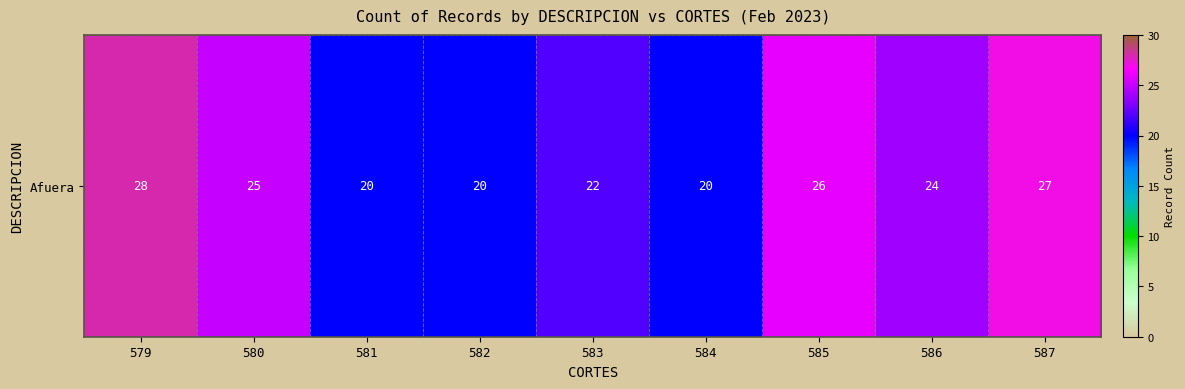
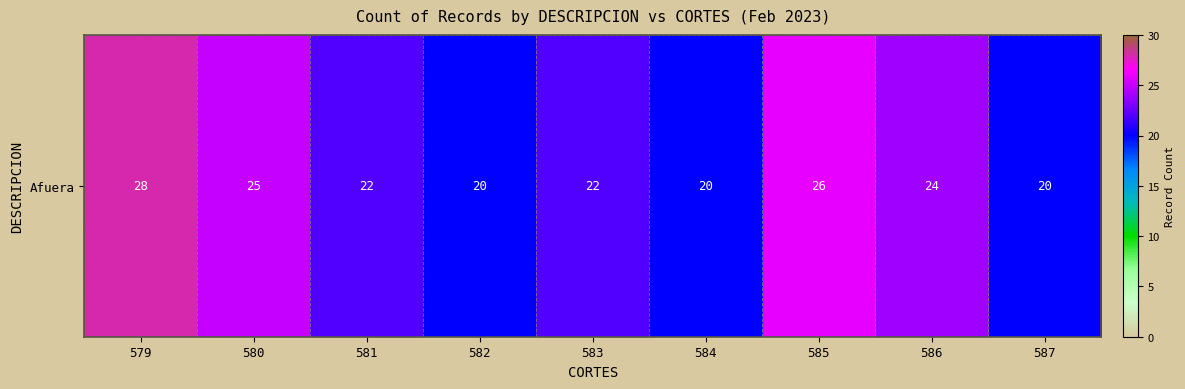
  {
    "Afuera": {
      "579": 28,
      "580": 25,
-     "581": 20,
+     "581": 22,
      "582": 20,
      "583": 22,
      "584": 20,
      "585": 26,
      "586": 24,
-     "587": 27
+     "587": 20
    }
  }
